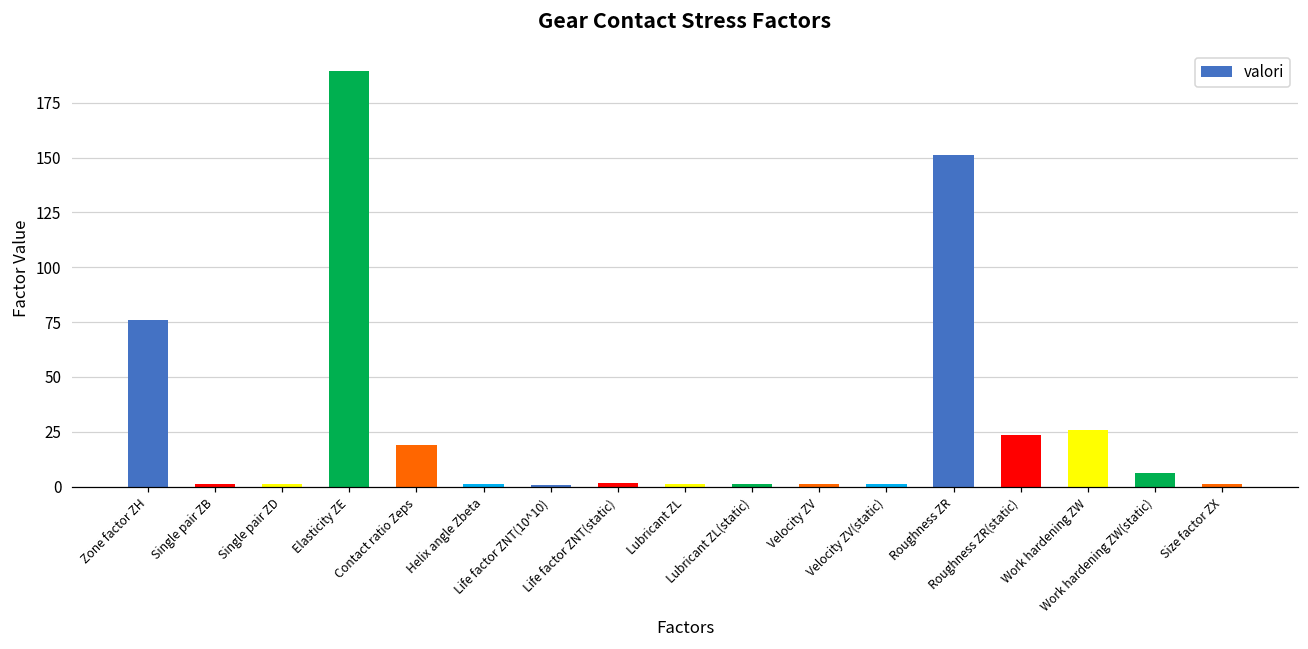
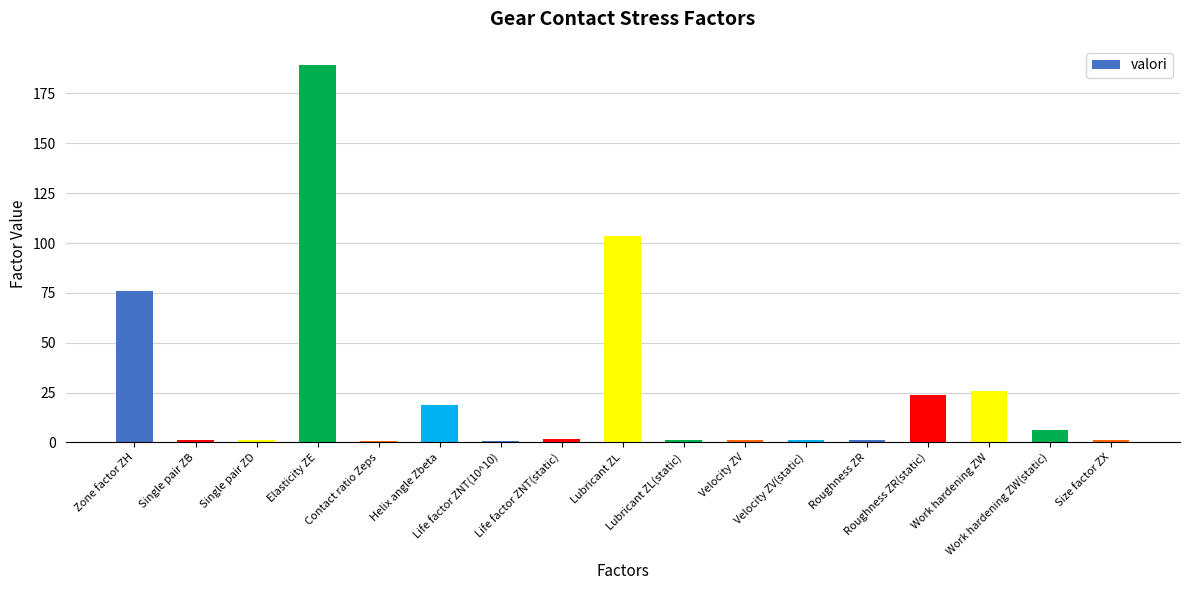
  {
    "Zone factor ZH": 76,
    "Elasticity ZE": 189,
-   "Contact ratio Zeps": 19,
-   "Helix angle Zbeta": 1,
+   "Contact ratio Zeps": 1,
+   "Helix angle Zbeta": 19,
    "Life factor ZNT(static)": 2,
-   "Lubricant ZL": 1,
-   "Roughness ZR": 151,
+   "Lubricant ZL": 103,
+   "Roughness ZR": 1,
    "Roughness ZR(static)": 24,
    "Work hardening ZW": 26,
    "Work hardening ZW(static)": 6
  }
